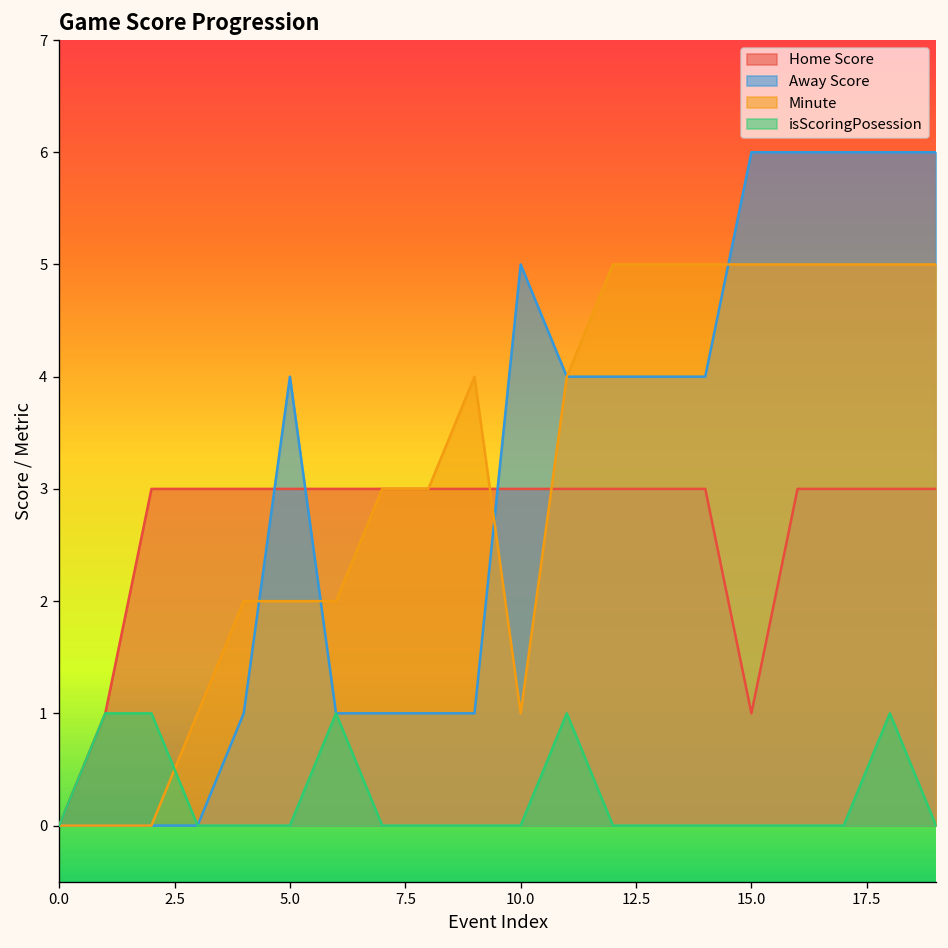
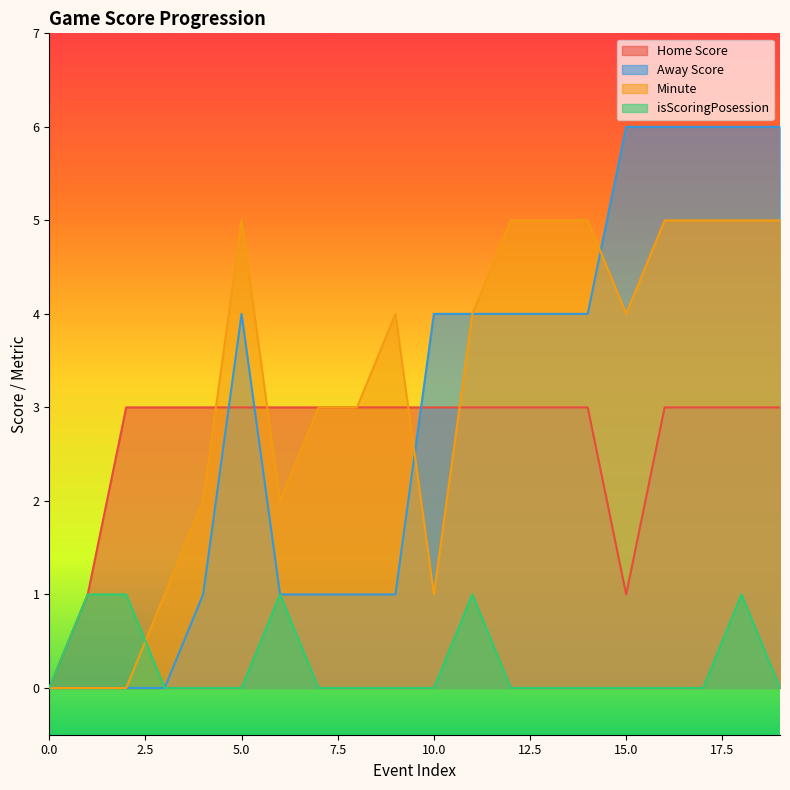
  {
    "Home Score": {
      "5.0": 3,
      "10.0": 3,
      "15.0": 1
    },
    "Away Score": {
      "5.0": 4,
-     "10.0": 5,
+     "10.0": 4,
      "15.0": 6
    },
    "Minute": {
-     "5.0": 2,
+     "5.0": 5,
      "10.0": 1,
-     "15.0": 5
+     "15.0": 4
    },
    "isScoringPosession": {
      "5.0": 0,
      "10.0": 0,
      "15.0": 0
    }
  }
